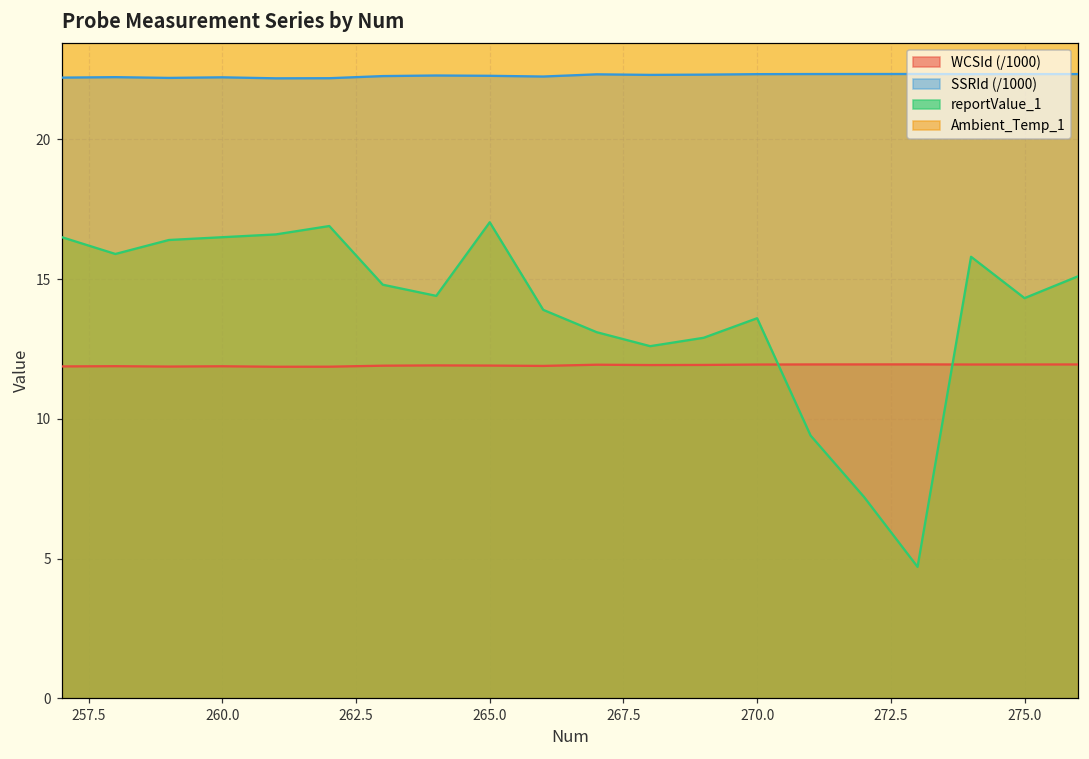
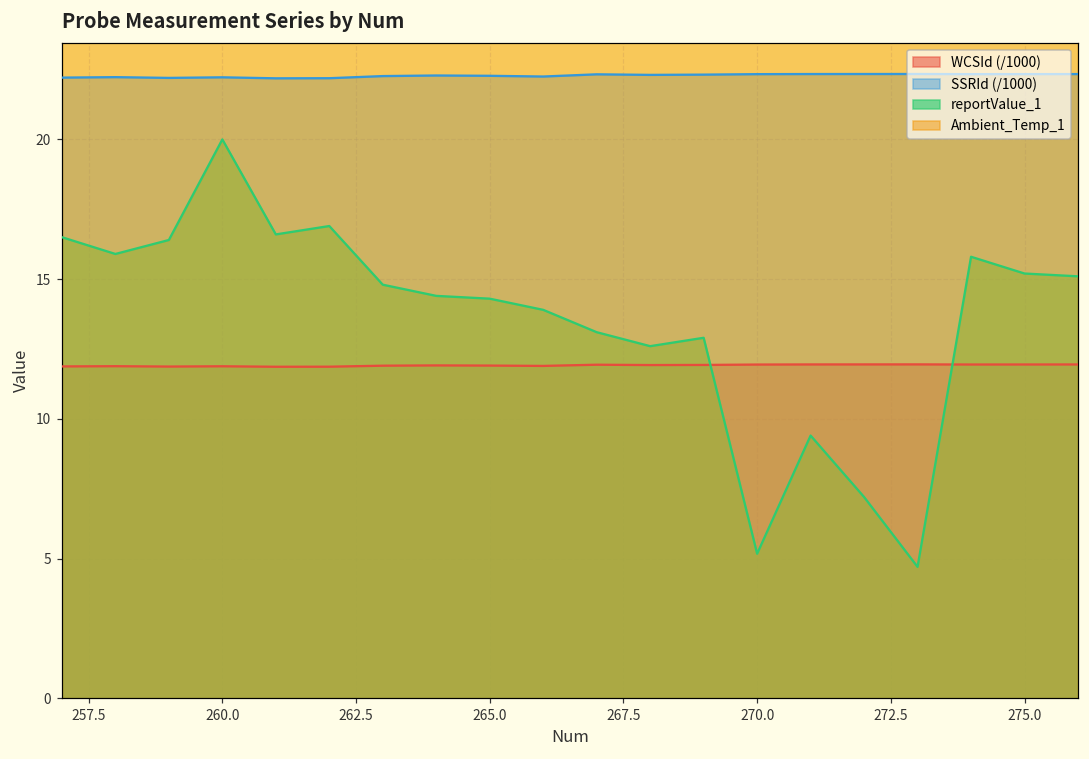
  {
    "WCSId (/1000)": {
      "260.0": 11.9,
      "265.0": 11.9,
      "270.0": 11.9,
      "275.0": 11.9
    },
    "SSRId (/1000)": {
      "260.0": 22.2,
      "265.0": 22.3,
      "270.0": 22.3
    },
    "reportValue_1": {
-     "260.0": 16.5,
-     "265.0": 17.0,
-     "270.0": 13.6,
-     "275.0": 14.3
+     "260.0": 20.0,
+     "265.0": 14.3,
+     "270.0": 5.2,
+     "275.0": 15.2
    }
  }
